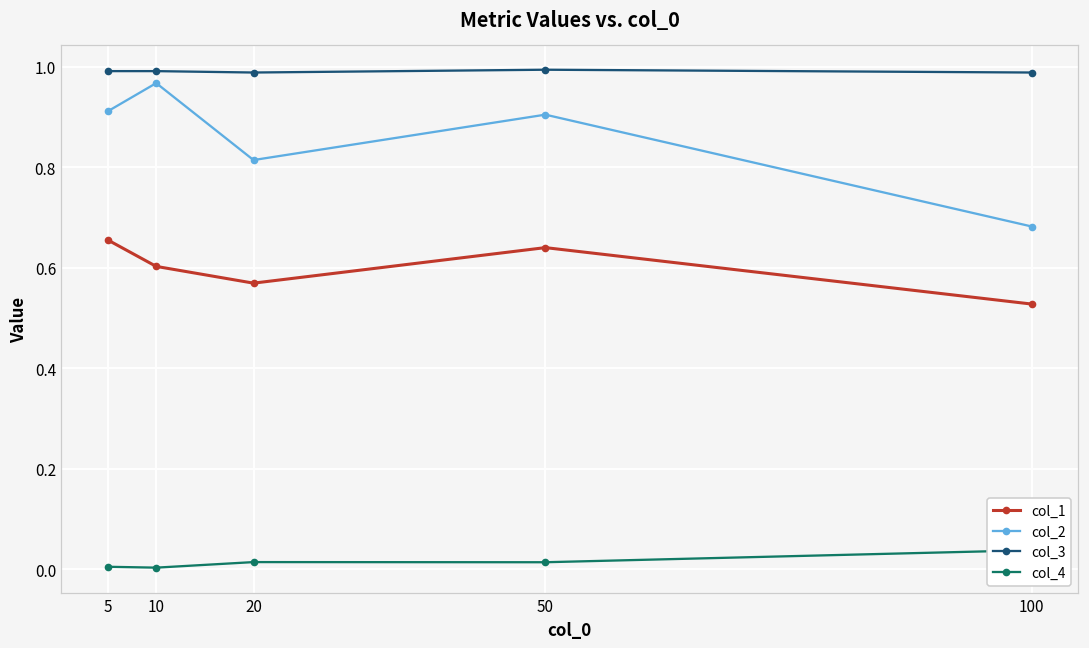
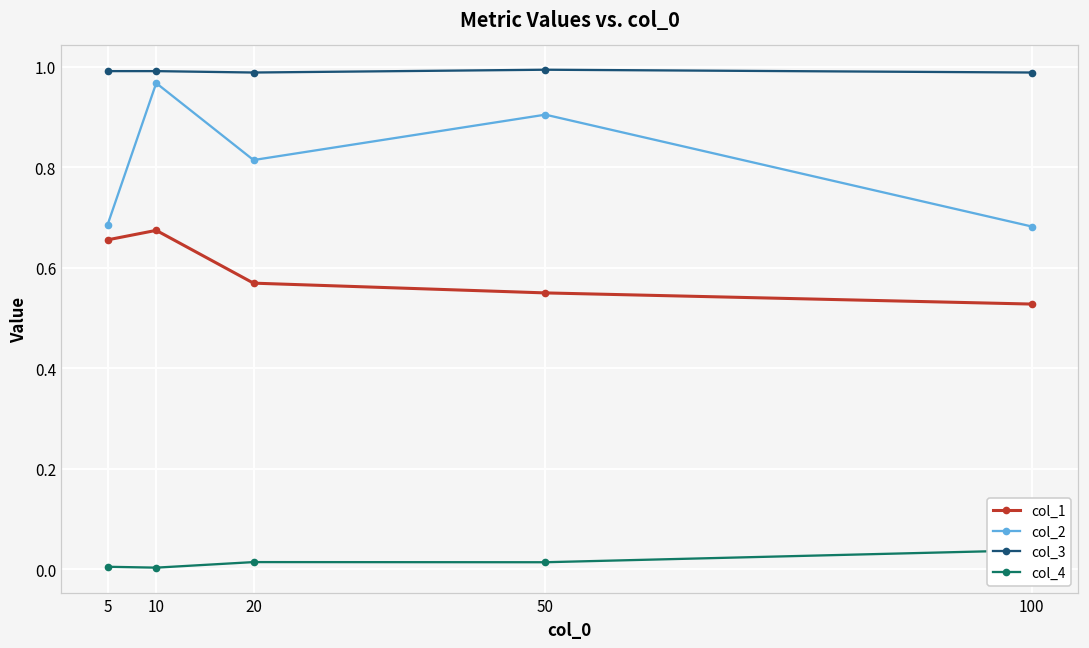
  {
    "col_1": {
      "5": 0.66,
-     "10": 0.60,
+     "10": 0.67,
      "20": 0.57,
-     "50": 0.64,
+     "50": 0.55,
      "100": 0.53
    },
    "col_2": {
-     "5": 0.91,
+     "5": 0.69,
      "10": 0.97,
      "20": 0.81,
      "50": 0.90,
      "100": 0.68
    }
  }
